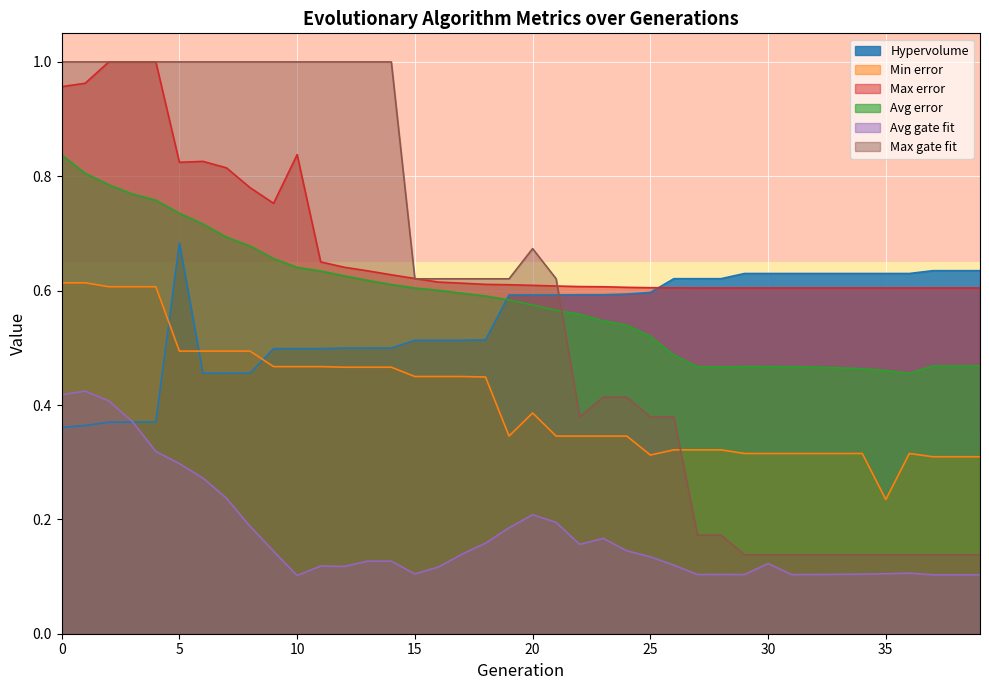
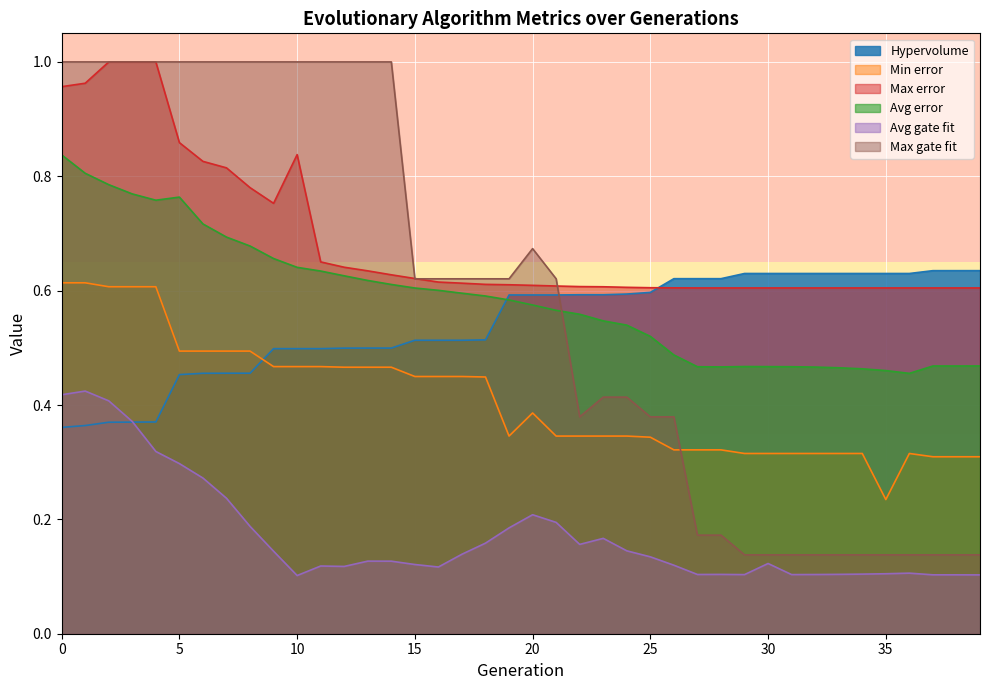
  {
    "Hypervolume": {
      "0": 0.36,
-     "5": 0.68,
+     "5": 0.45,
      "10": 0.50,
      "15": 0.51,
      "20": 0.59,
      "25": 0.60,
      "30": 0.63,
      "35": 0.63
    },
    "Min error": {
      "0": 0.61,
      "5": 0.49,
      "10": 0.47,
      "15": 0.45,
      "20": 0.39,
-     "25": 0.31,
+     "25": 0.34,
      "30": 0.32,
      "35": 0.23
    },
    "Max error": {
      "0": 0.96,
-     "5": 0.82,
+     "5": 0.86,
      "10": 0.84,
      "20": 0.61,
      "25": 0.61,
      "30": 0.60,
      "35": 0.60
    },
    "Avg error": {
      "0": 0.84,
-     "5": 0.74,
+     "5": 0.76,
      "10": 0.64,
      "15": 0.60,
      "20": 0.57,
      "25": 0.52,
      "30": 0.47,
      "35": 0.46
    },
    "Avg gate fit": {
      "0": 0.42,
      "5": 0.30,
      "10": 0.10,
-     "15": 0.10,
+     "15": 0.12,
      "20": 0.21,
      "25": 0.13,
      "30": 0.12,
      "35": 0.10
    },
    "Max gate fit": {
      "0": 1.00,
      "5": 1.00,
      "10": 1.00,
      "20": 0.67,
      "25": 0.38,
      "30": 0.14,
      "35": 0.14
    }
  }
